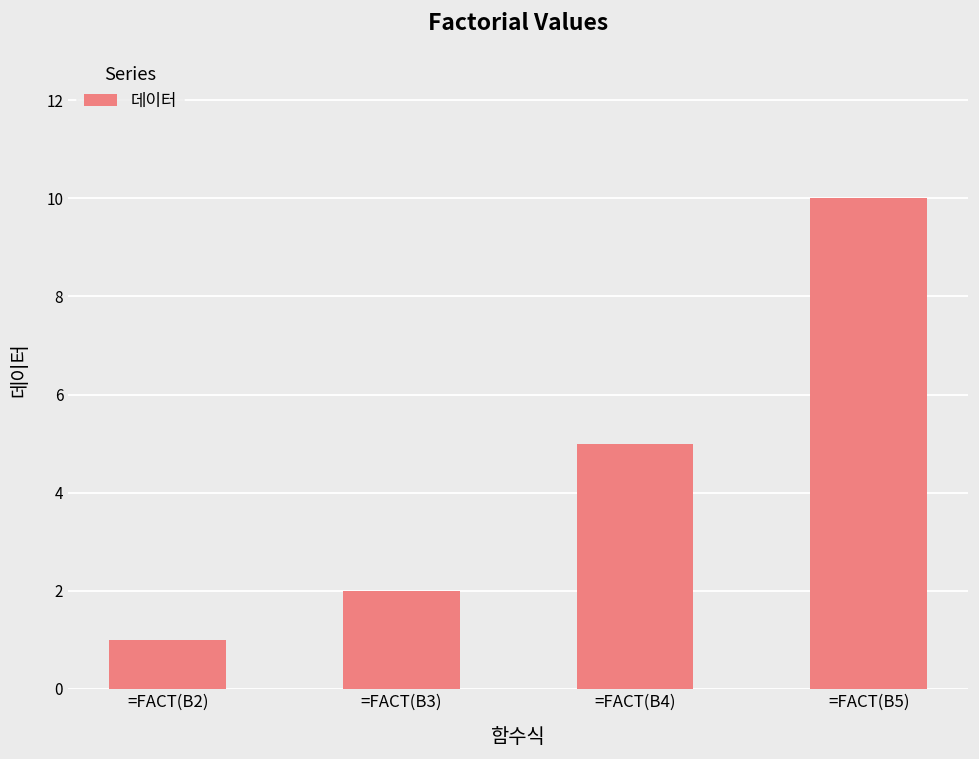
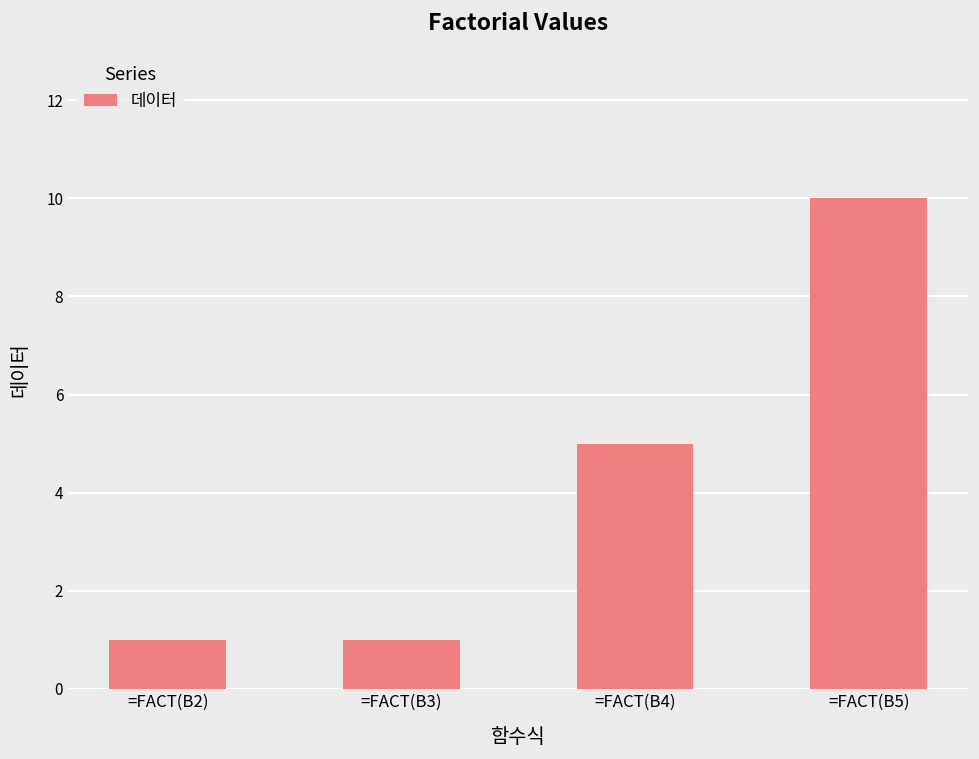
  {
    "=FACT(B2)": 1,
-   "=FACT(B3)": 2,
+   "=FACT(B3)": 1,
    "=FACT(B4)": 5,
    "=FACT(B5)": 10
  }
